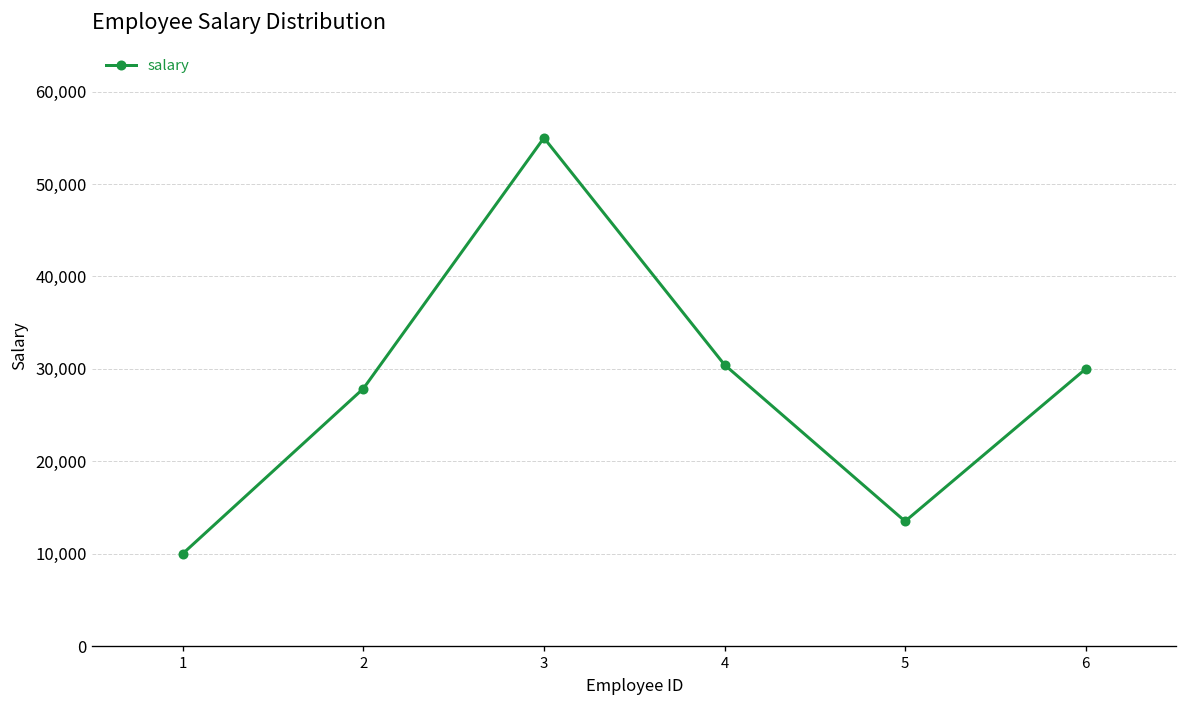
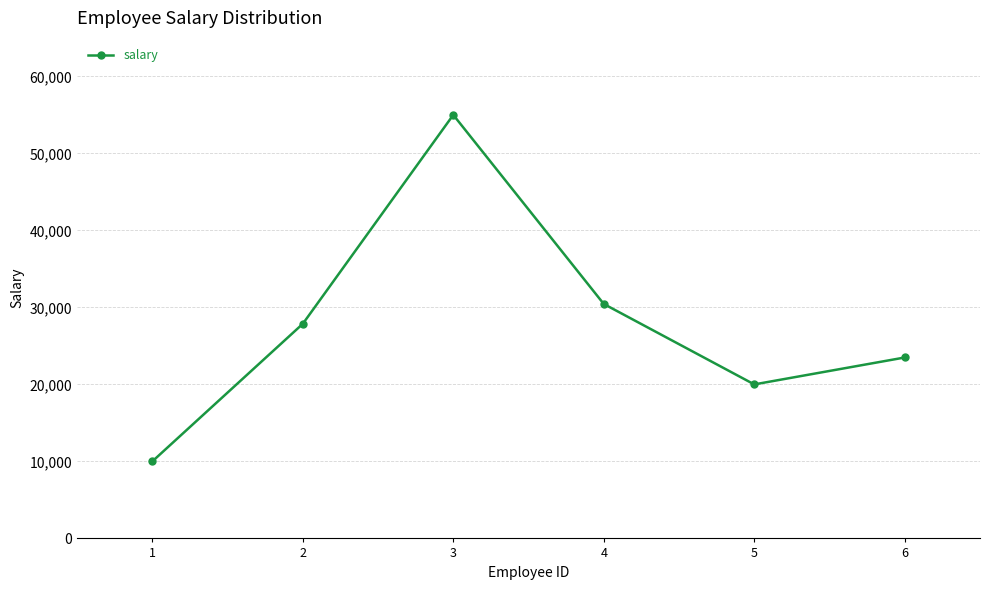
  {
    "1": "10,000",
    "2": "28,000",
    "3": "55,000",
    "4": "30,000",
-   "5": "14,000",
-   "6": "30,000"
+   "5": "20,000",
+   "6": "23,000"
  }
